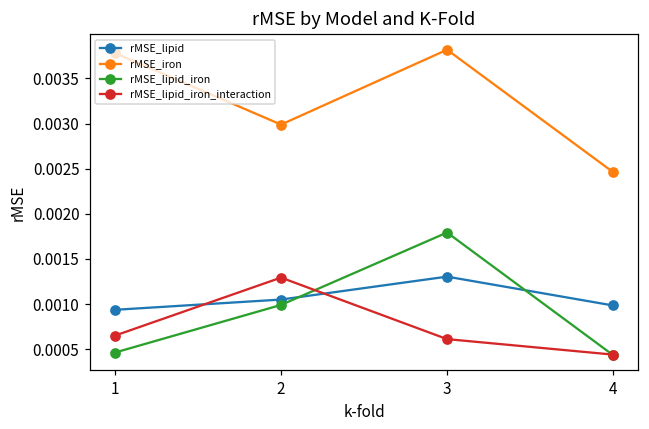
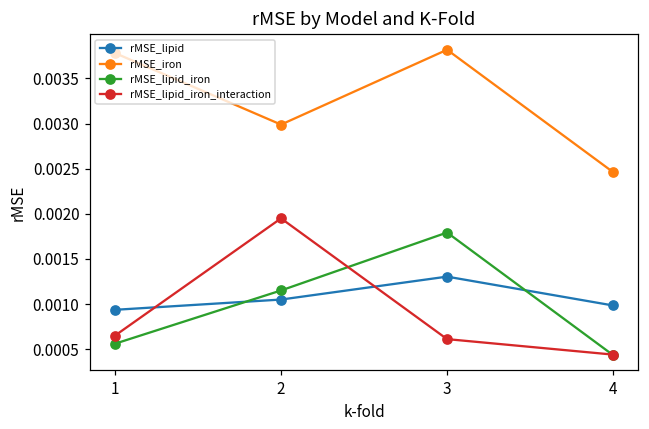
  {
    "rMSE_lipid": {
      "1": 0.0009,
      "2": 0.0011,
      "3": 0.0013,
      "4": 0.0010
    },
    "rMSE_iron": {
      "2": 0.0030,
      "3": 0.0038,
      "4": 0.0025
    },
    "rMSE_lipid_iron": {
-     "1": 0.0005,
-     "2": 0.0010,
+     "1": 0.0006,
+     "2": 0.0012,
      "3": 0.0018
    },
    "rMSE_lipid_iron_interaction": {
      "1": 0.0007,
-     "2": 0.0013,
+     "2": 0.0020,
      "3": 0.0006
    }
  }
